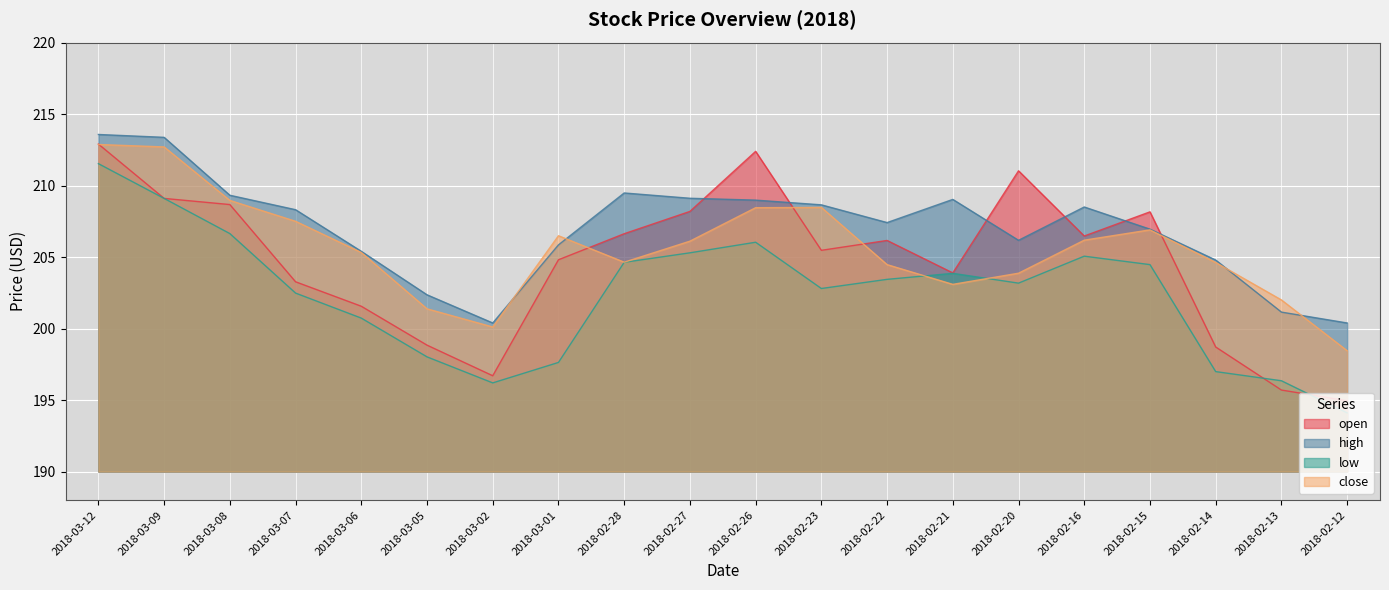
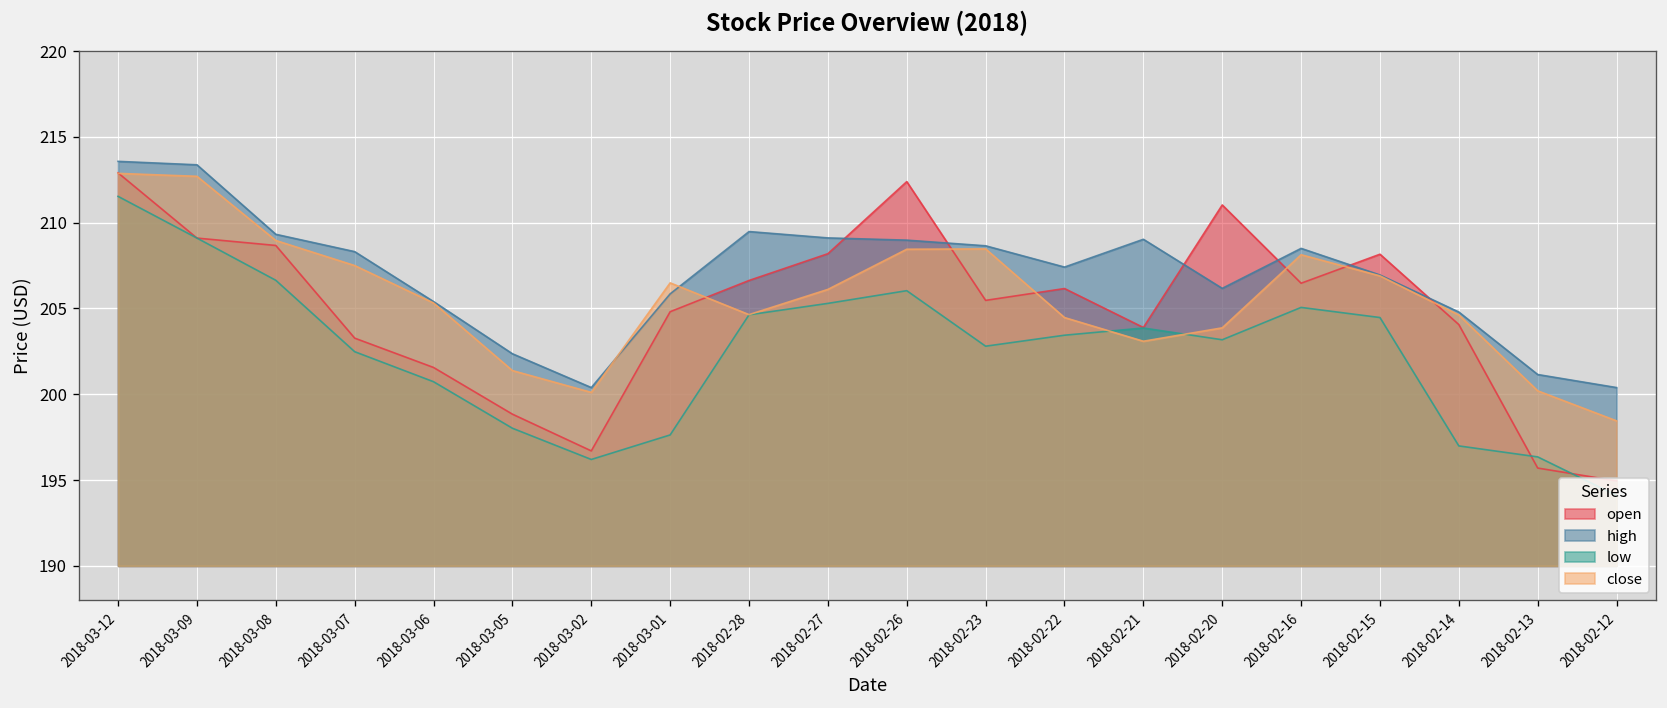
  {
    "open": {
      "2018-03-08": 208.7,
      "2018-03-07": 203.3,
      "2018-03-06": 201.6,
      "2018-03-05": 198.8,
      "2018-03-02": 196.7,
      "2018-03-01": 204.8,
      "2018-02-28": 206.6,
      "2018-02-27": 208.2,
      "2018-02-26": 212.4,
      "2018-02-23": 205.5,
      "2018-02-22": 206.2,
      "2018-02-20": 211.0,
      "2018-02-16": 206.5,
      "2018-02-15": 208.2,
-     "2018-02-14": 198.7,
+     "2018-02-14": 204.1,
      "2018-02-13": 195.7
    },
    "close": {
      "2018-03-09": 212.7,
      "2018-03-08": 209.0,
      "2018-03-07": 207.5,
      "2018-03-05": 201.4,
      "2018-03-02": 200.1,
      "2018-03-01": 206.5,
      "2018-02-27": 206.1,
      "2018-02-26": 208.5,
      "2018-02-23": 208.5,
      "2018-02-22": 204.5,
      "2018-02-21": 203.1,
      "2018-02-20": 203.9,
-     "2018-02-16": 206.2,
-     "2018-02-13": 202.0,
+     "2018-02-16": 208.1,
+     "2018-02-13": 200.2,
      "2018-02-12": 198.5
    }
  }
